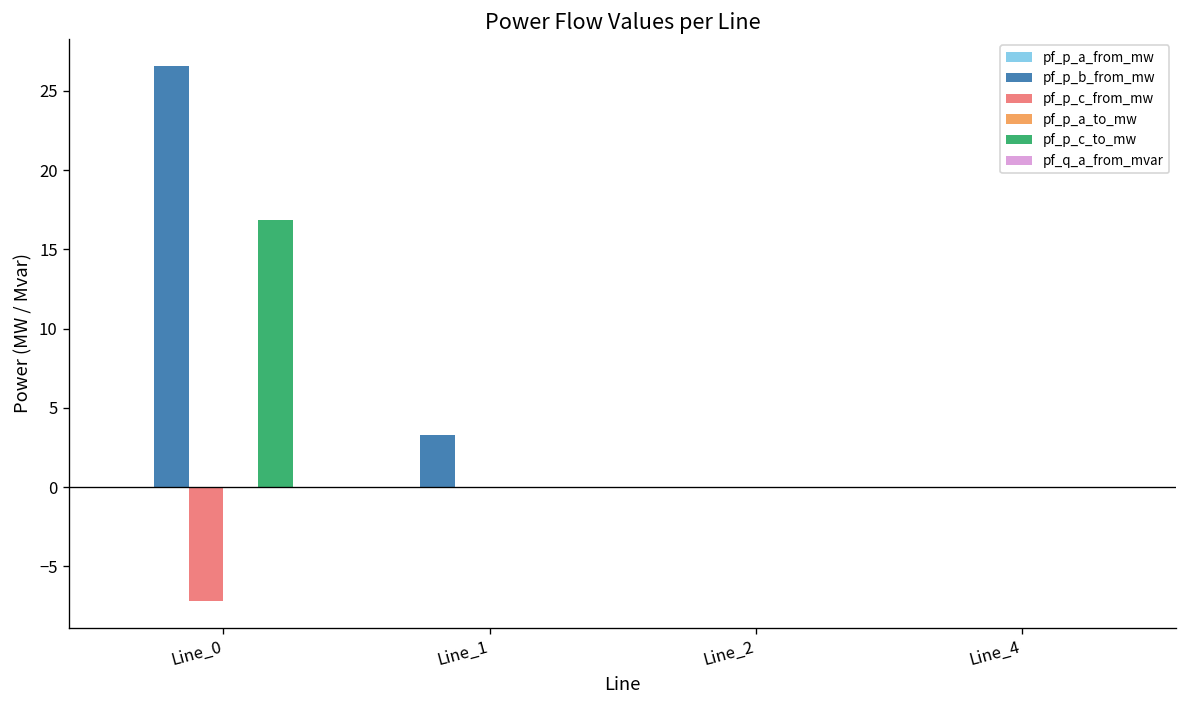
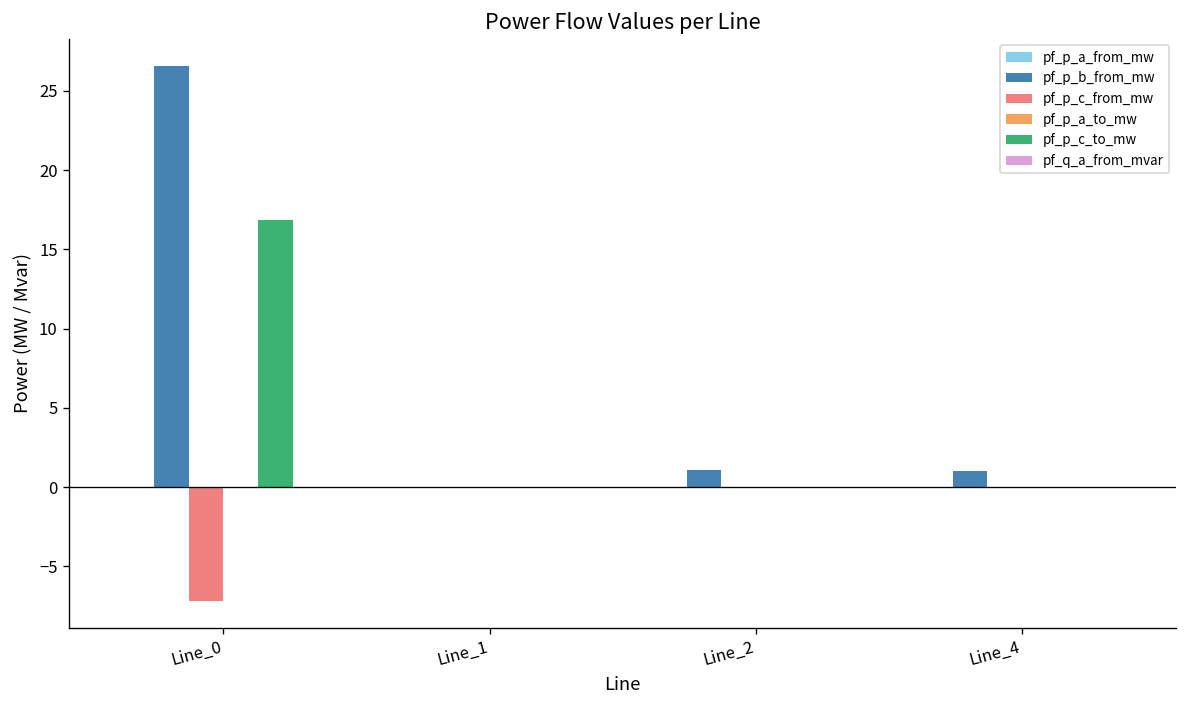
  {
    "pf_p_a_from_mw": {
      "Line_0": 0.0,
      "Line_1": 0.0,
      "Line_2": 0.0,
      "Line_4": 0.0
    },
    "pf_p_b_from_mw": {
      "Line_0": 26.6,
-     "Line_1": 3.3,
-     "Line_2": 0.0,
-     "Line_4": 0
+     "Line_1": 0.0,
+     "Line_2": 1.1,
+     "Line_4": 1
    },
    "pf_p_c_to_mw": {
      "Line_0": 16.9,
      "Line_1": 0.0,
      "Line_2": 0.0,
      "Line_4": 0.0
    },
    "pf_q_a_from_mvar": {
      "Line_0": 0.0,
      "Line_1": 0.0,
      "Line_2": 0.0,
      "Line_4": 0.0
    }
  }
